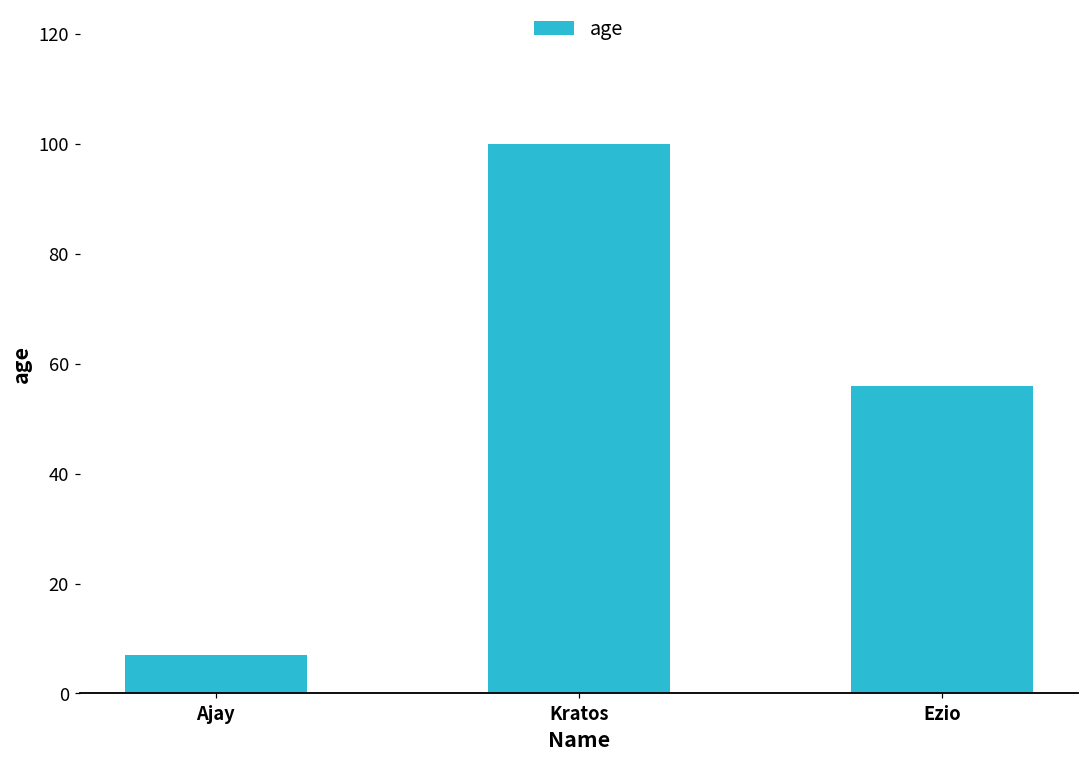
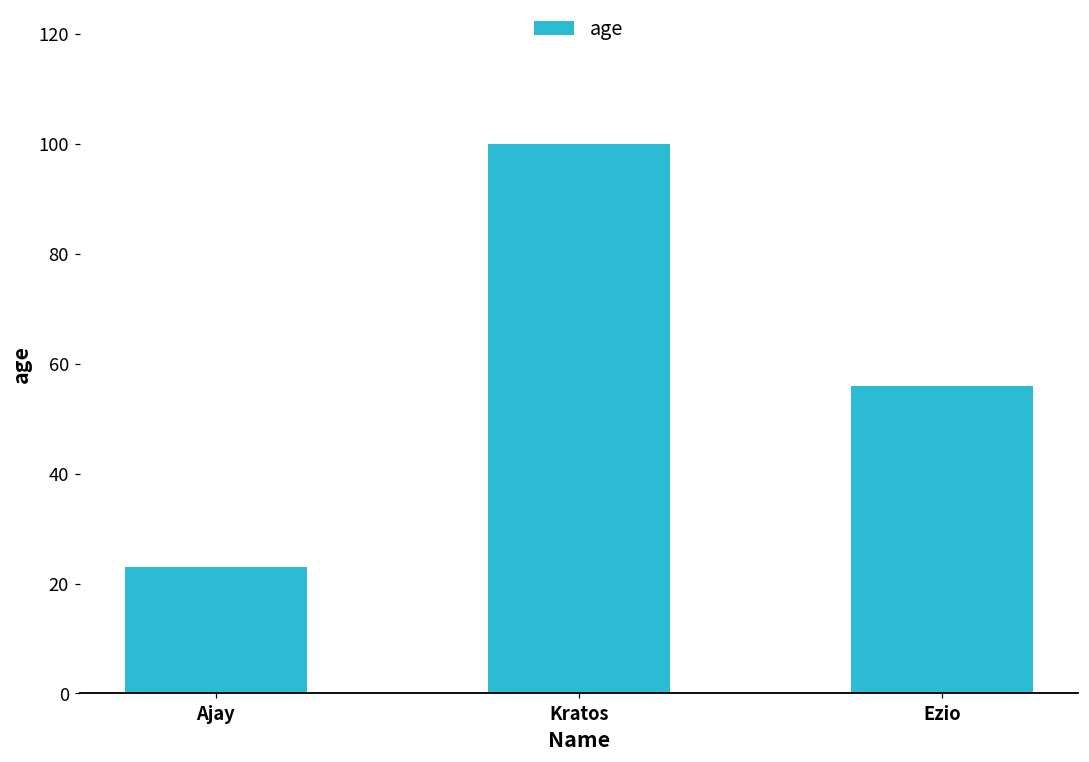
  {
-   "Ajay": 7,
+   "Ajay": 23,
    "Kratos": 100,
    "Ezio": 56
  }
